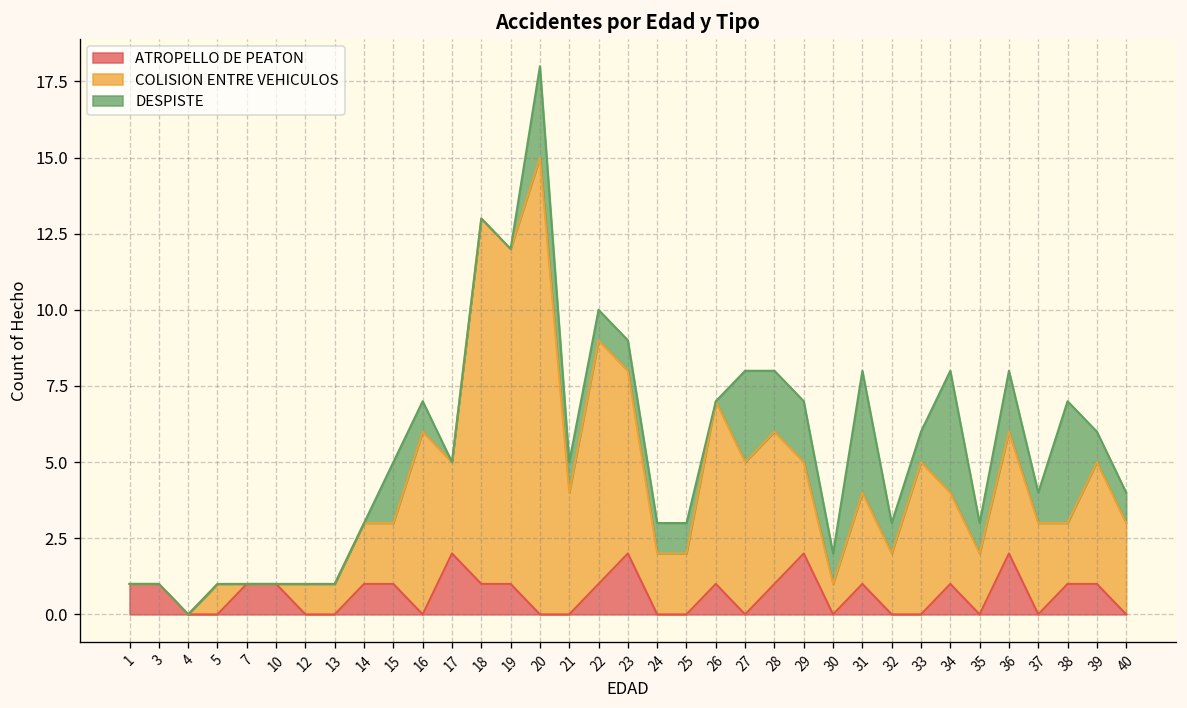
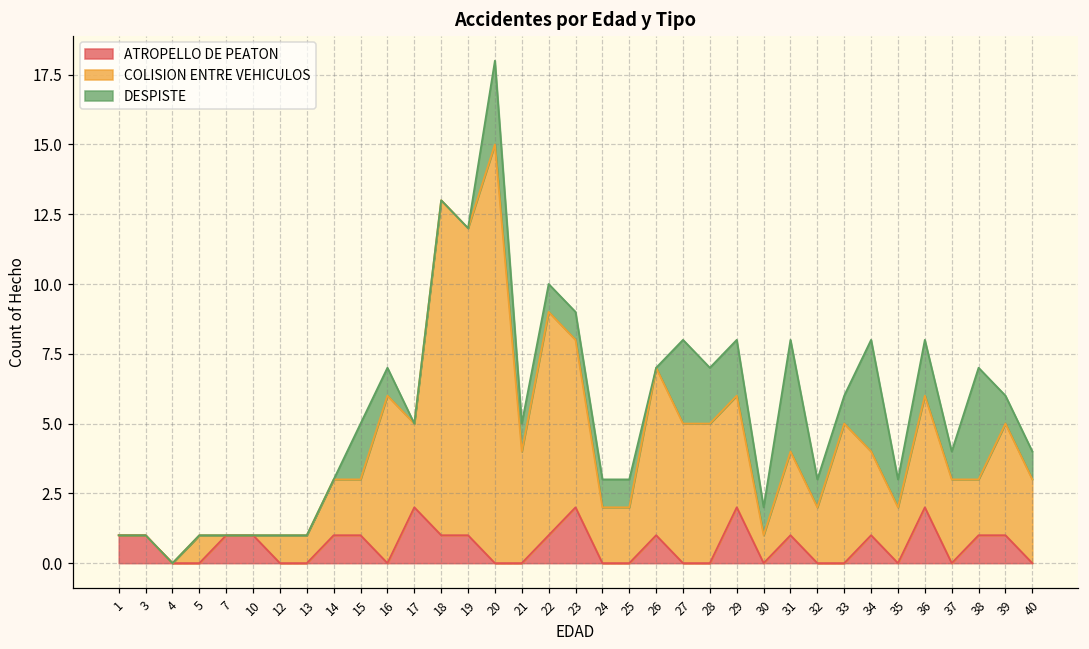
  {
    "ATROPELLO DE PEATON": {
      "5": 0,
      "12": 0,
      "13": 0,
      "14": 1,
      "15": 1,
      "16": 0,
      "17": 2,
      "18": 1,
      "19": 1,
      "20": 0,
      "21": 0,
      "22": 1,
      "23": 2,
      "24": 0,
      "25": 0,
      "26": 1,
      "27": 0,
-     "28": 1,
+     "28": 0,
      "29": 2,
      "30": 0,
      "31": 1,
      "32": 0,
      "33": 0,
      "34": 1,
      "35": 0,
      "36": 2,
      "37": 0,
      "38": 1,
      "39": 1,
      "40": 0
    },
    "COLISION ENTRE VEHICULOS": {
      "15": 2,
      "16": 6,
      "20": 15,
      "21": 4,
      "22": 8,
      "23": 6,
      "24": 2,
      "25": 2,
      "27": 5,
      "28": 5,
-     "29": 3,
+     "29": 4,
      "30": 1,
      "31": 3,
      "32": 2,
      "33": 5,
      "34": 3,
      "35": 2,
      "36": 4,
      "37": 3,
      "38": 2,
      "39": 4,
      "40": 3
    },
    "DESPISTE": {
      "15": 2,
      "16": 1,
      "20": 3,
      "21": 1,
      "22": 1,
      "23": 1,
      "24": 1,
      "25": 1,
      "27": 3,
      "28": 2,
      "29": 2,
      "30": 1,
      "31": 4,
      "32": 1,
      "33": 1,
      "34": 4,
      "35": 1,
      "36": 2,
      "37": 1,
      "38": 4,
      "39": 1,
      "40": 1
    }
  }
